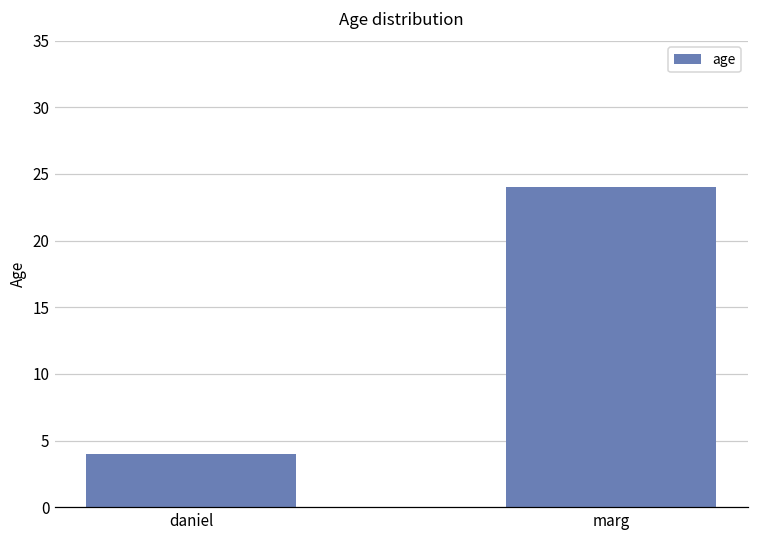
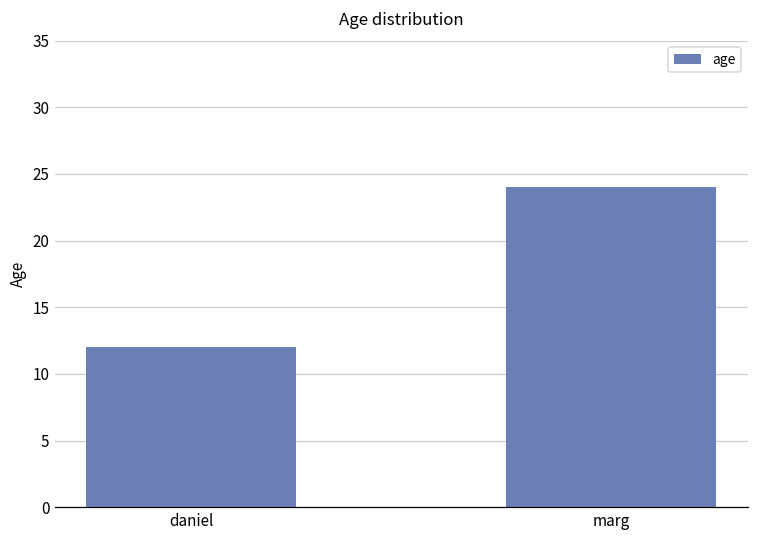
  {
-   "daniel": 4,
+   "daniel": 12,
    "marg": 24
  }
